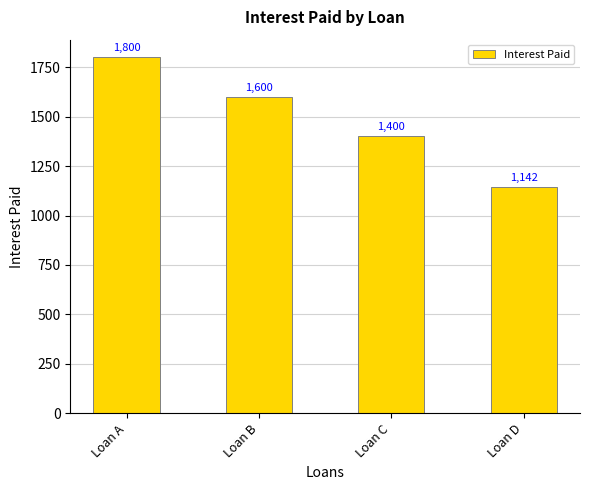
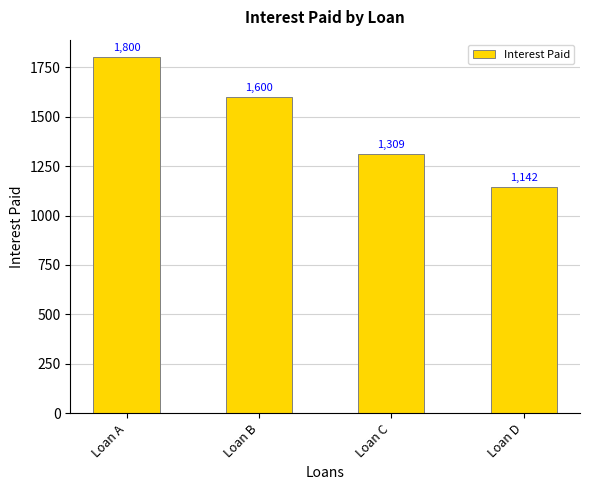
  {
    "Loan A": "1,800",
    "Loan B": "1,600",
-   "Loan C": "1,400",
+   "Loan C": "1,309",
    "Loan D": "1,142"
  }
